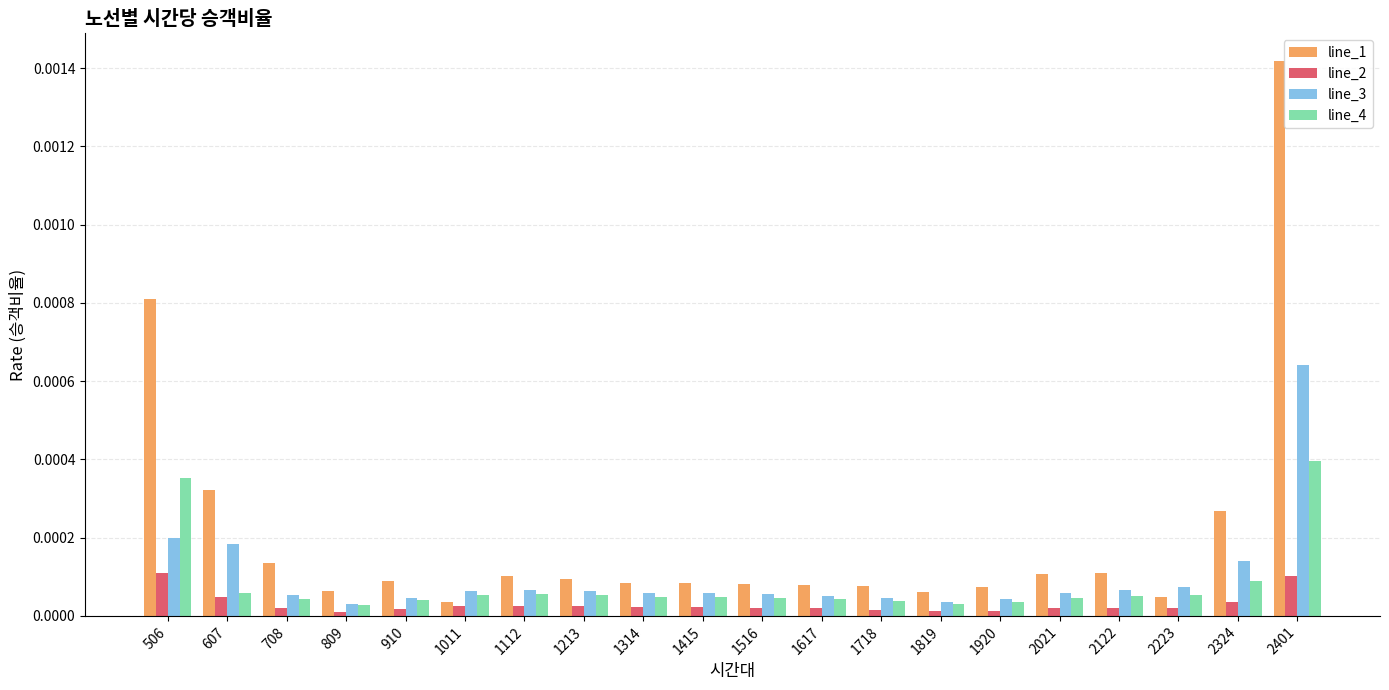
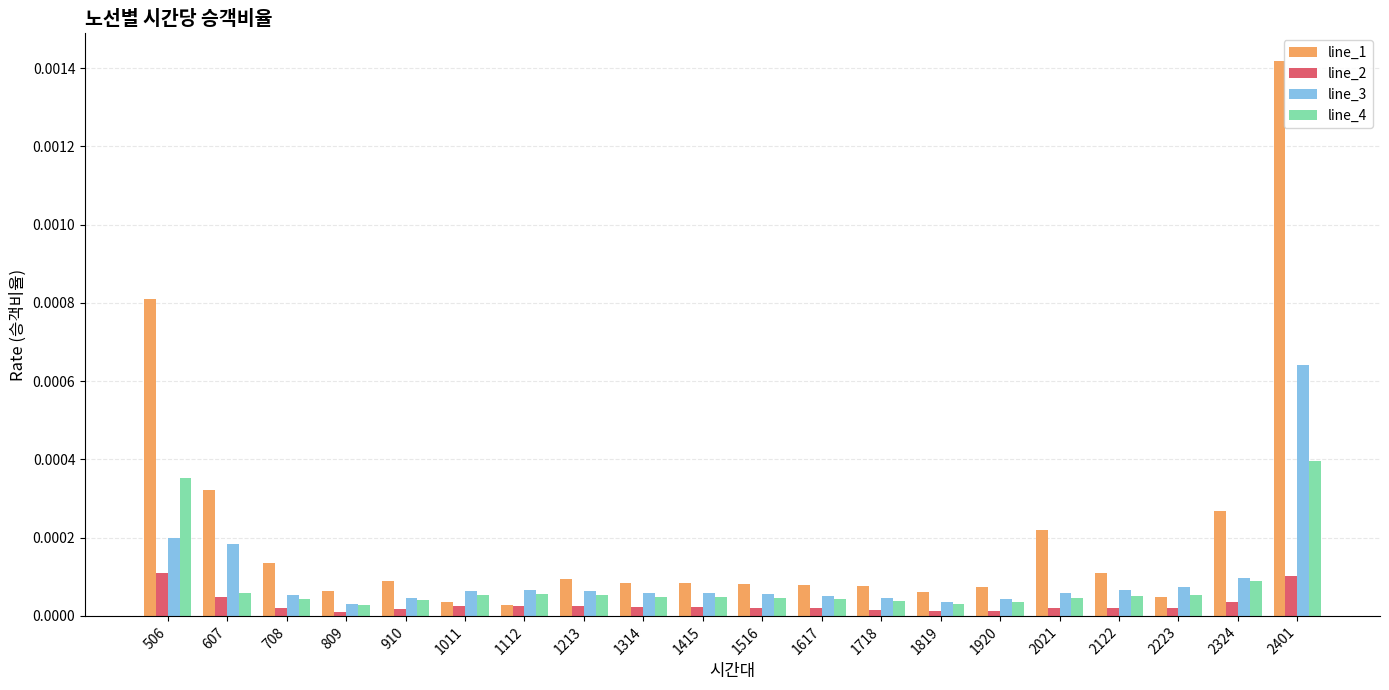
  {
    "line_1": {
      "506": 0.00081,
      "607": 0.00032,
      "708": 0.00013,
      "809": 0.00006,
      "910": 0.00009,
      "1011": 0.00003,
-     "1112": 0.00010,
+     "1112": 0.00003,
      "1213": 0.00010,
      "1314": 0.00008,
      "1415": 0.00008,
      "1516": 0.00008,
      "1617": 0.00008,
      "1718": 0.00008,
      "1819": 0.00006,
      "1920": 0.00007,
-     "2021": 0.00011,
+     "2021": 0.00022,
      "2122": 0.00011,
      "2223": 0.00005,
      "2324": 0.00027,
      "2401": 0.00142
    },
    "line_2": {
      "506": 0.00011,
      "607": 0.00005,
      "708": 0.00002,
      "809": 0.00001,
      "910": 0.00002,
      "1011": 0.00002,
      "1112": 0.00003,
      "1213": 0.00002,
      "1314": 0.00002,
      "1415": 0.00002,
      "1516": 0.00002,
      "1617": 0.00002,
      "1718": 0.00002,
      "1819": 0.00001,
      "1920": 0.00001,
      "2021": 0.00002,
      "2122": 0.00002,
      "2223": 0.00002,
      "2324": 0.00004,
      "2401": 0.00010
    },
    "line_3": {
      "506": 0.00020,
      "607": 0.00018,
      "708": 0.00005,
      "809": 0.00003,
      "910": 0.00004,
      "1011": 0.00006,
      "1112": 0.00007,
      "1213": 0.00006,
      "1314": 0.00006,
      "1415": 0.00006,
      "1516": 0.00005,
      "1617": 0.00005,
      "1718": 0.00004,
      "1819": 0.00003,
      "1920": 0.00004,
      "2021": 0.00006,
      "2122": 0.00007,
      "2223": 0.00008,
-     "2324": 0.00014,
+     "2324": 0.00010,
      "2401": 0.00064
    },
    "line_4": {
      "506": 0.00035,
      "607": 0.00006,
      "708": 0.00004,
      "809": 0.00003,
      "910": 0.00004,
      "1011": 0.00005,
      "1112": 0.00006,
      "1213": 0.00005,
      "1314": 0.00005,
      "1415": 0.00005,
      "1516": 0.00005,
      "1617": 0.00004,
      "1718": 0.00004,
      "1819": 0.00003,
      "1920": 0.00003,
      "2021": 0.00005,
      "2122": 0.00005,
      "2223": 0.00005,
      "2324": 0.00009,
      "2401": 0.00040
    }
  }
